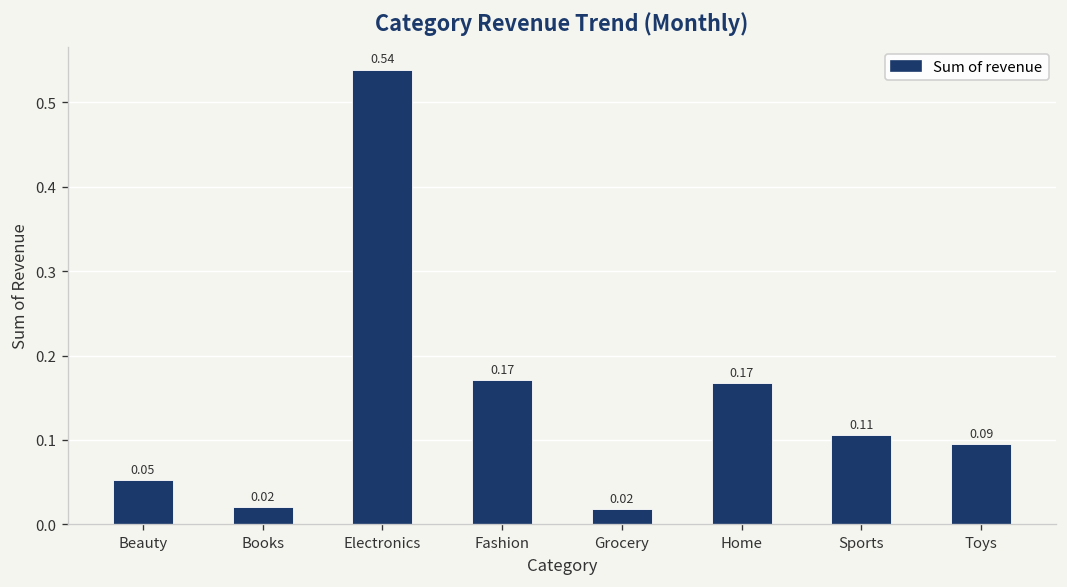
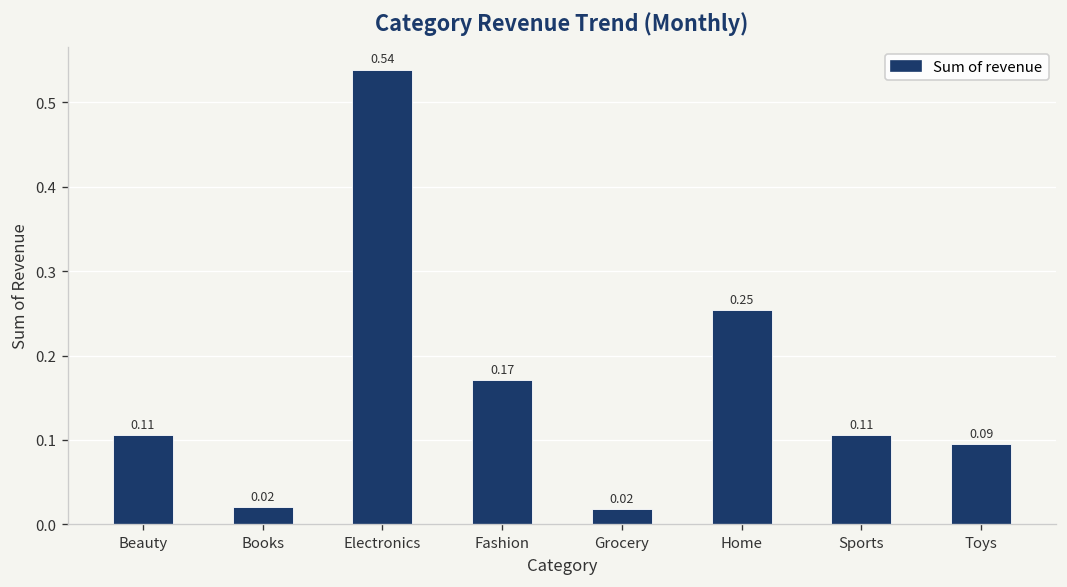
  {
-   "Beauty": 0.05,
+   "Beauty": 0.11,
    "Books": 0.02,
    "Electronics": 0.54,
    "Fashion": 0.17,
    "Grocery": 0.02,
-   "Home": 0.17,
+   "Home": 0.25,
    "Sports": 0.11,
    "Toys": 0.09
  }
